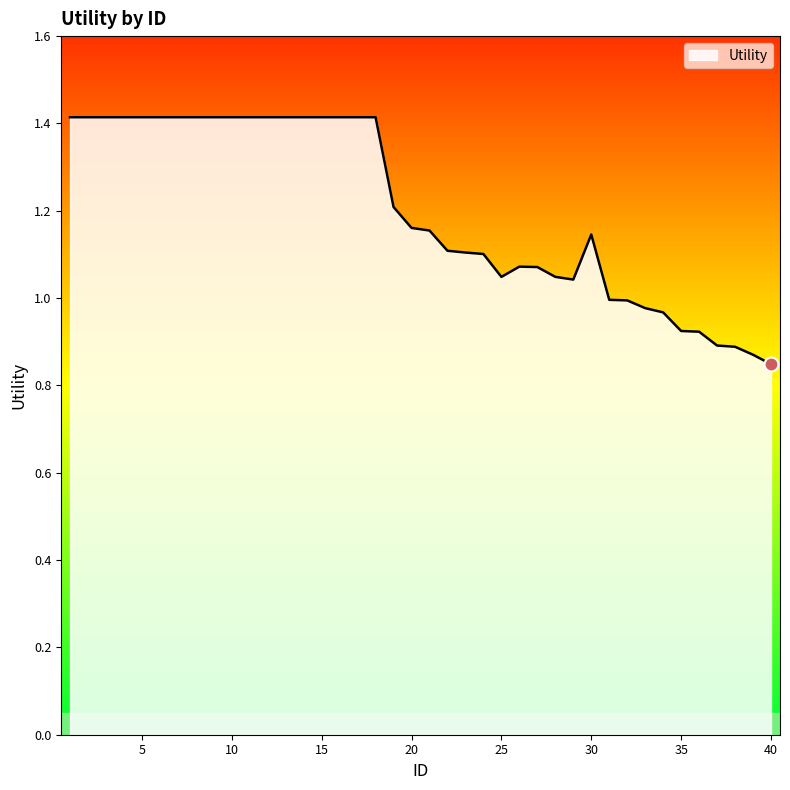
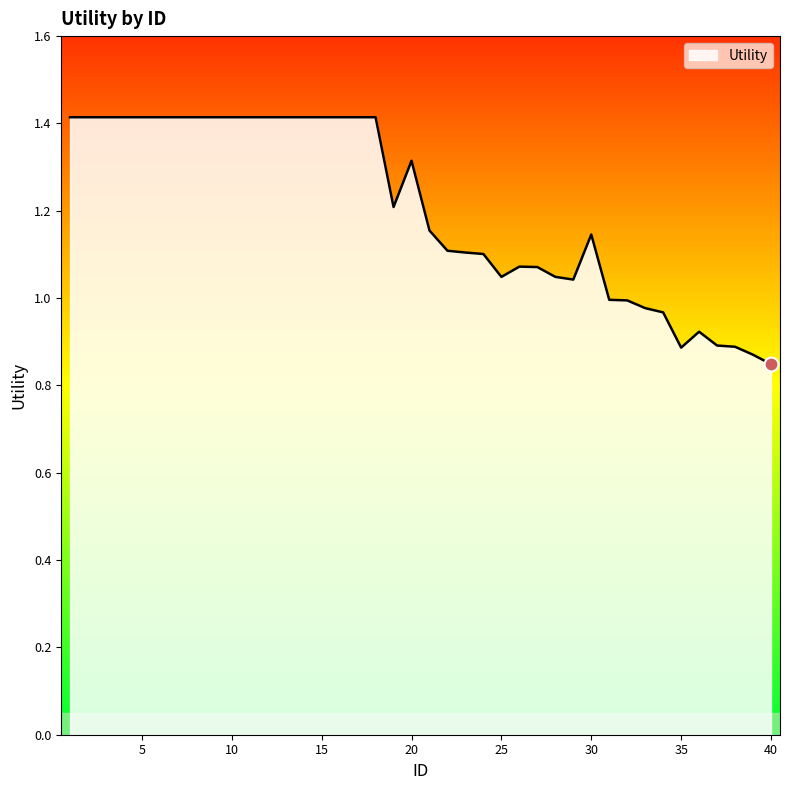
  {
    "Utility": {
      "5": 1.41,
      "10": 1.41,
      "15": 1.41,
-     "20": 1.16,
+     "20": 1.31,
      "25": 1.05,
      "30": 1.15,
-     "35": 0.92
+     "35": 0.89
    }
  }
